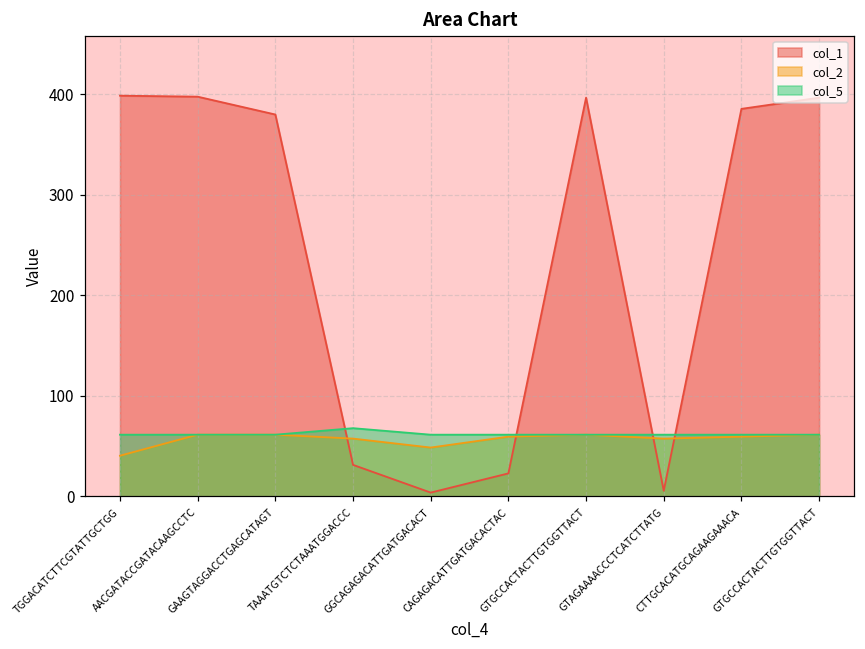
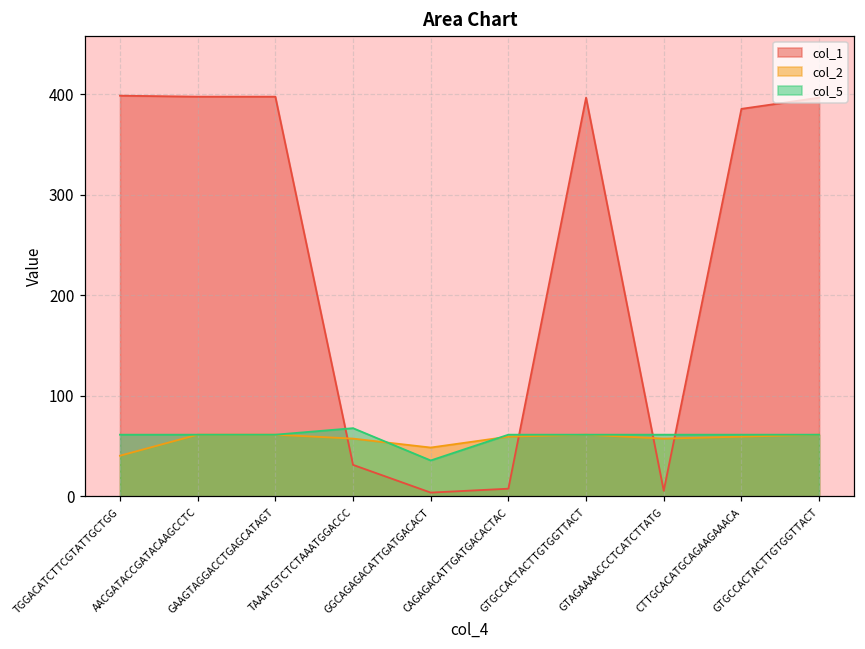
  {
    "col_1": {
      "TGGACATCTTCGTATTGCTGG": 400,
      "AACGATACCGATACAAGCCTC": 400,
-     "GAAGTAGGACCTGAGCATAGT": 380,
+     "GAAGTAGGACCTGAGCATAGT": 400,
      "TAAATGTCTCTAAATGGACCC": 30,
      "GGCAGAGACATTGATGACACT": 0,
-     "CAGAGACATTGATGACACTAC": 20,
+     "CAGAGACATTGATGACACTAC": 10,
      "GTAGAAAACCCTCATCTTATG": 10,
      "CTTGCACATGCAGAAGAAACA": 390
    },
    "col_2": {
      "TGGACATCTTCGTATTGCTGG": 40,
      "TAAATGTCTCTAAATGGACCC": 60,
      "GGCAGAGACATTGATGACACT": 50,
      "GTAGAAAACCCTCATCTTATG": 60
    },
    "col_5": {
      "TGGACATCTTCGTATTGCTGG": 60,
      "TAAATGTCTCTAAATGGACCC": 70,
-     "GGCAGAGACATTGATGACACT": 60,
+     "GGCAGAGACATTGATGACACT": 40,
      "GTAGAAAACCCTCATCTTATG": 60
    }
  }
